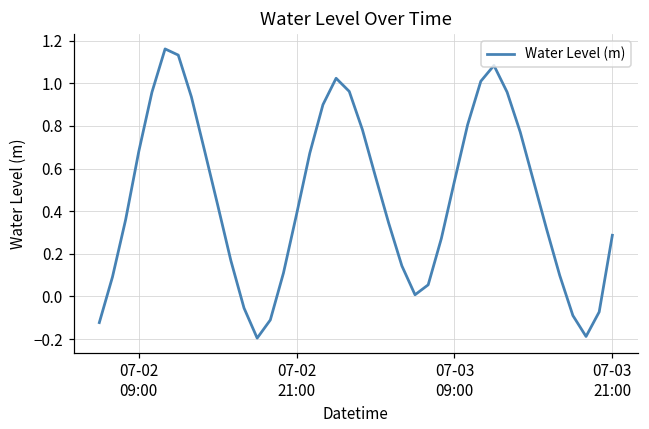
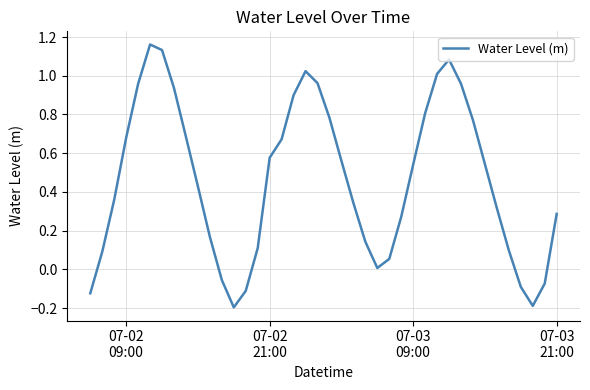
  {
    "07-02 09:00": 0.68,
-   "07-02 21:00": 0.39,
+   "07-02 21:00": 0.58,
    "07-03 09:00": 0.54,
    "07-03 21:00": 0.29
  }
